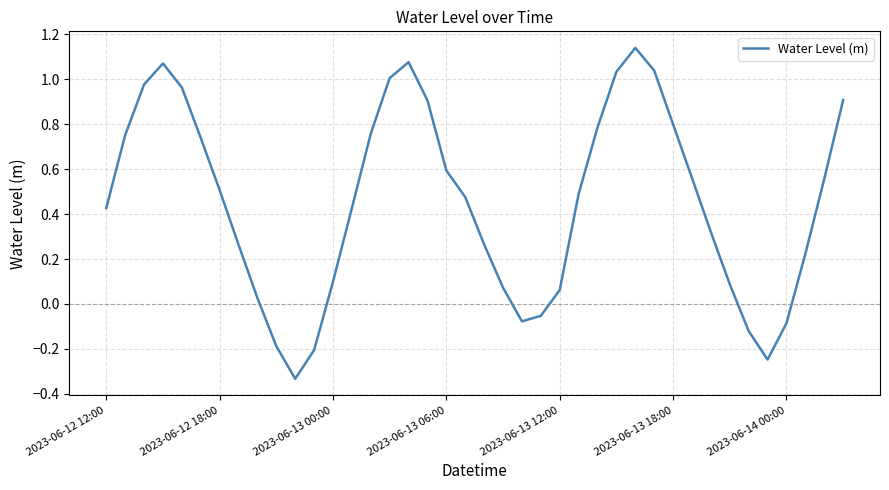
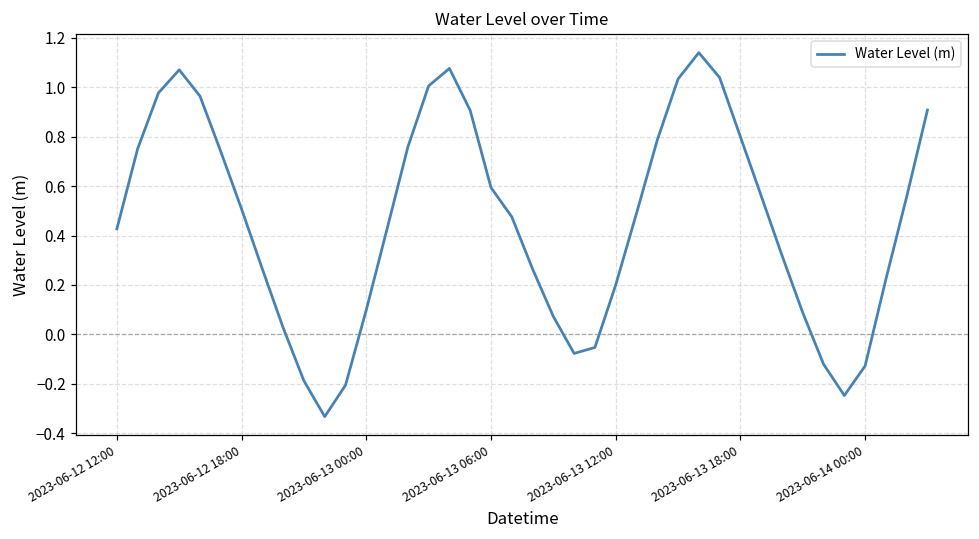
  {
    "2023-06-12 12:00": 0.43,
    "2023-06-12 18:00": 0.51,
    "2023-06-13 00:00": 0.10,
    "2023-06-13 06:00": 0.59,
-   "2023-06-13 12:00": 0.06,
+   "2023-06-13 12:00": 0.20,
    "2023-06-13 18:00": 0.80,
-   "2023-06-14 00:00": -0.09
+   "2023-06-14 00:00": -0.13
  }
